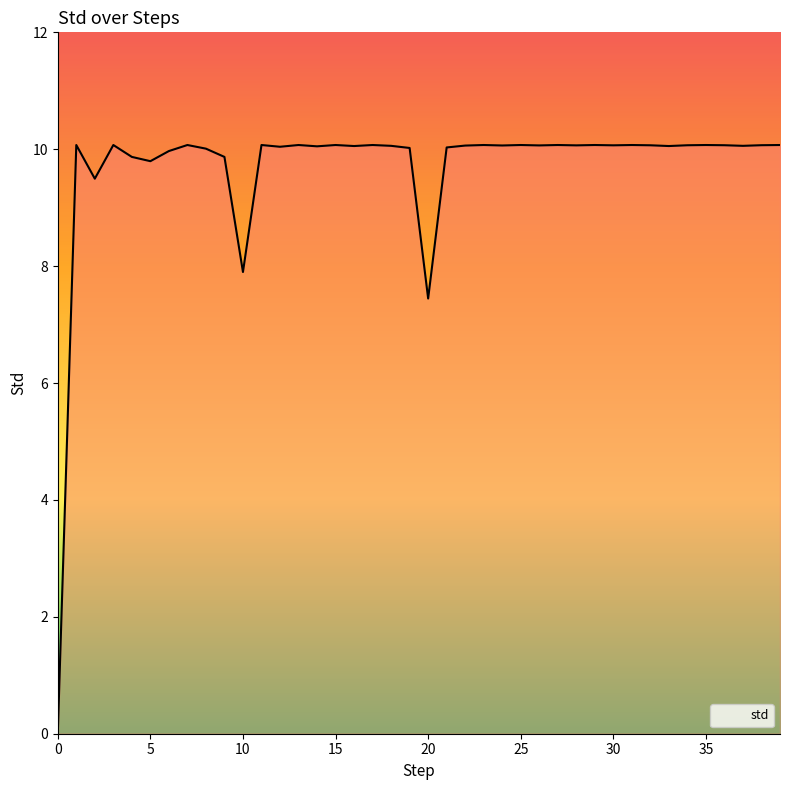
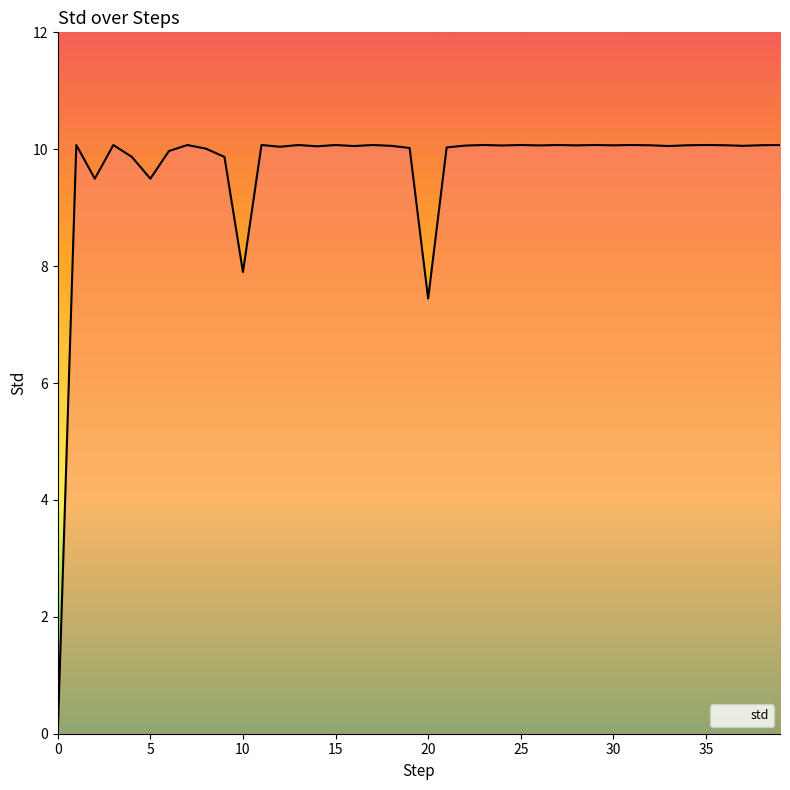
  {
    "0": 0.0,
-   "5": 9.8,
+   "5": 9.5,
    "10": 7.9,
    "15": 10.1,
    "20": 7.4,
    "25": 10.1,
    "30": 10.1,
    "35": 10.1
  }
